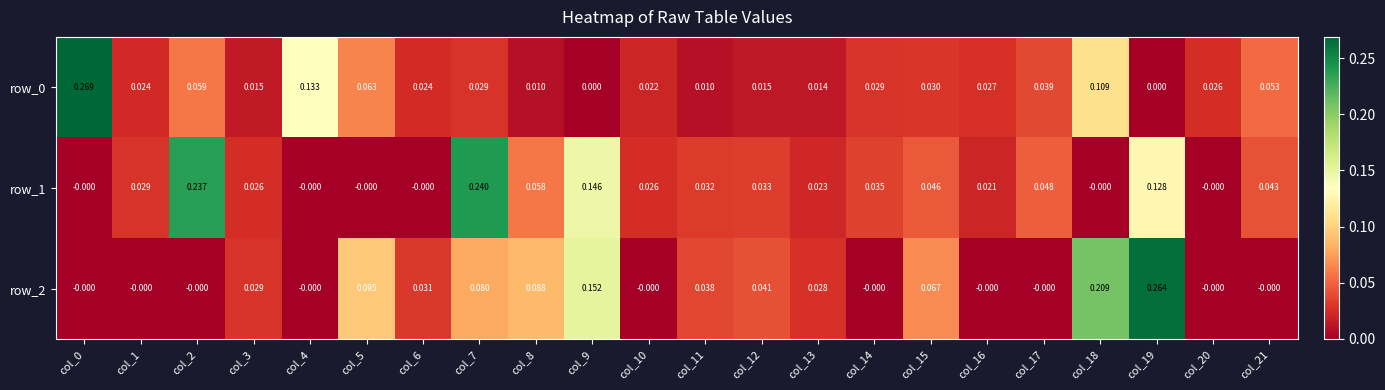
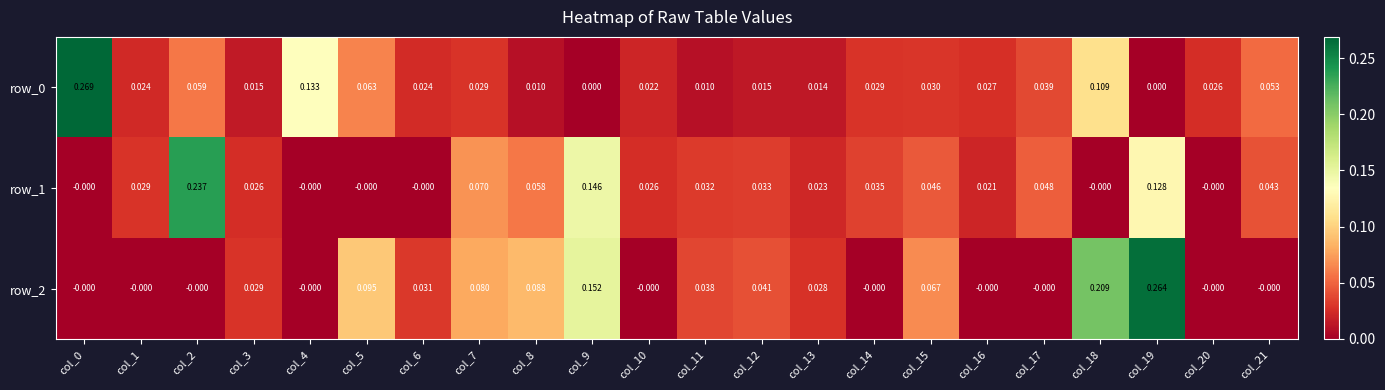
  {
    "row_0": {
      "col_0": 0.269,
      "col_1": 0.024,
      "col_2": 0.059,
      "col_3": 0.015,
      "col_4": 0.133,
      "col_5": 0.063,
      "col_6": 0.024,
      "col_7": 0.029,
      "col_8": 0.010,
      "col_9": 0.000,
      "col_10": 0.022,
      "col_11": 0.010,
      "col_12": 0.015,
      "col_13": 0.014,
      "col_14": 0.029,
      "col_15": 0.030,
      "col_16": 0.027,
      "col_17": 0.039,
      "col_18": 0.109,
      "col_19": 0.000,
      "col_20": 0.026,
      "col_21": 0.053
    },
    "row_1": {
      "col_0": -0.000,
      "col_1": 0.029,
      "col_2": 0.237,
      "col_3": 0.026,
      "col_4": -0.000,
      "col_5": -0.000,
      "col_6": -0.000,
-     "col_7": 0.240,
+     "col_7": 0.070,
      "col_8": 0.058,
      "col_9": 0.146,
      "col_10": 0.026,
      "col_11": 0.032,
      "col_12": 0.033,
      "col_13": 0.023,
      "col_14": 0.035,
      "col_15": 0.046,
      "col_16": 0.021,
      "col_17": 0.048,
      "col_18": -0.000,
      "col_19": 0.128,
      "col_20": -0.000,
      "col_21": 0.043
    },
    "row_2": {
      "col_0": -0.000,
      "col_1": -0.000,
      "col_2": -0.000,
      "col_3": 0.029,
      "col_4": -0.000,
      "col_5": 0.095,
      "col_6": 0.031,
      "col_7": 0.080,
      "col_8": 0.088,
      "col_9": 0.152,
      "col_10": -0.000,
      "col_11": 0.038,
      "col_12": 0.041,
      "col_13": 0.028,
      "col_14": -0.000,
      "col_15": 0.067,
      "col_16": -0.000,
      "col_17": -0.000,
      "col_18": 0.209,
      "col_19": 0.264,
      "col_20": -0.000,
      "col_21": -0.000
    }
  }
